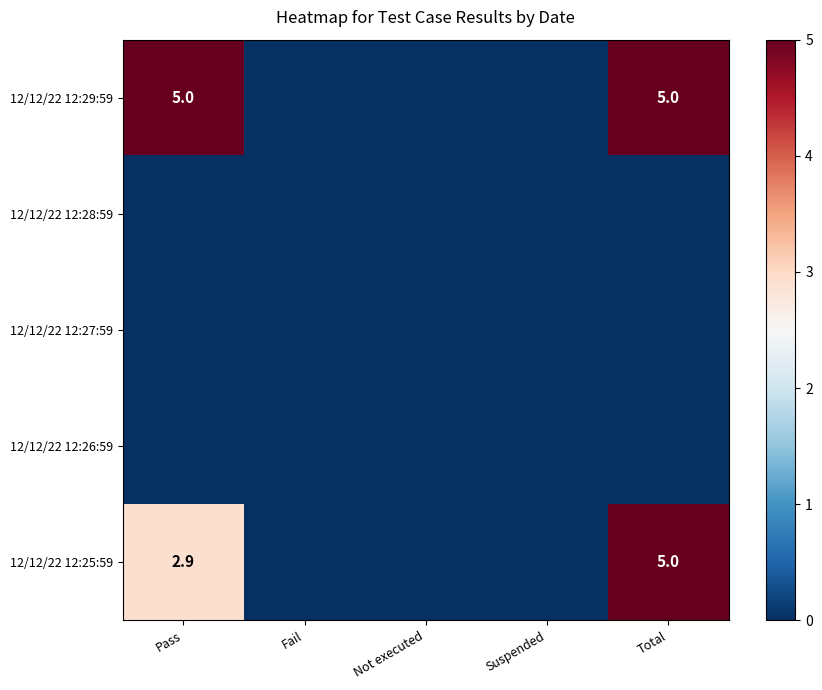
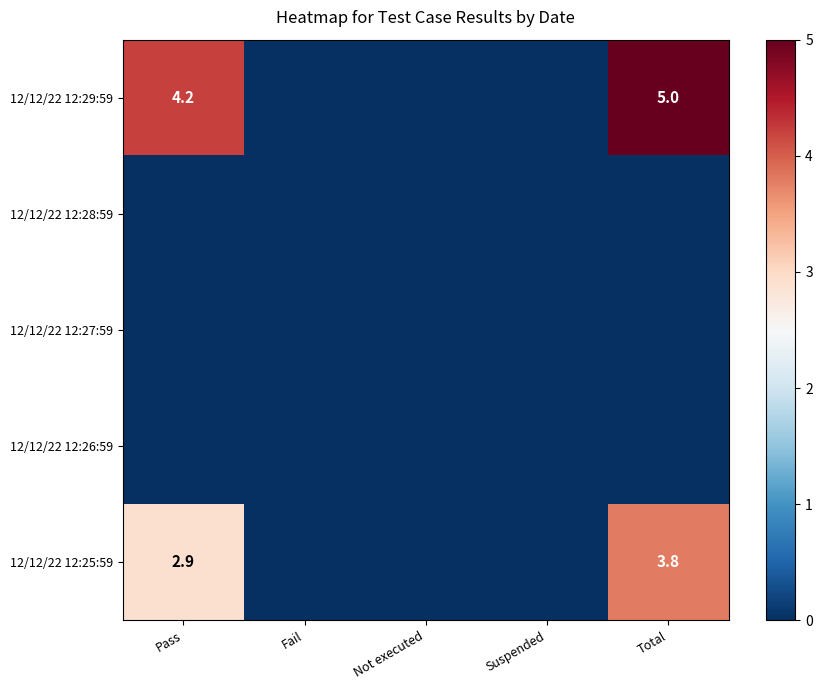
  {
    "12/12/22 12:29:59": {
-     "Pass": 5.0,
+     "Pass": 4.2,
      "Total": 5.0
    },
    "12/12/22 12:25:59": {
      "Pass": 2.9,
-     "Total": 5.0
+     "Total": 3.8
    }
  }
